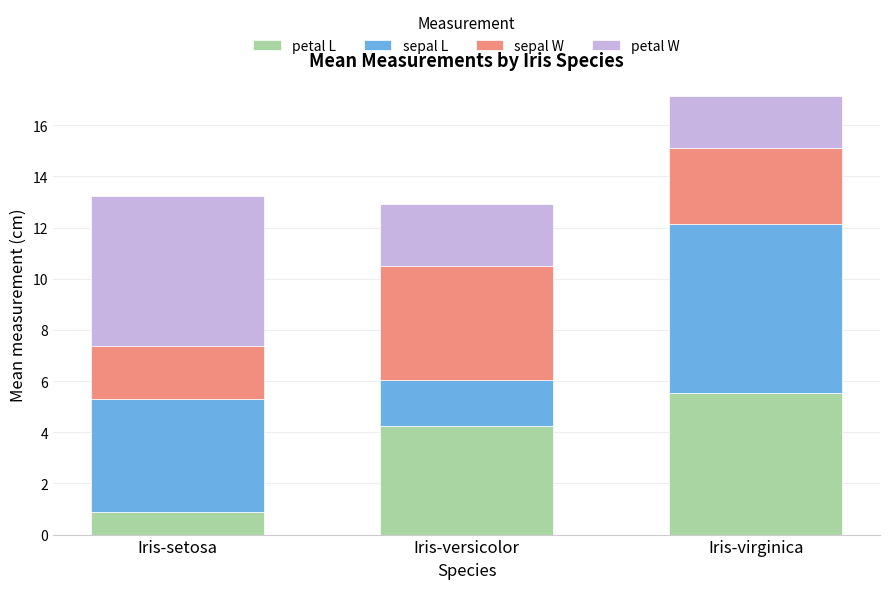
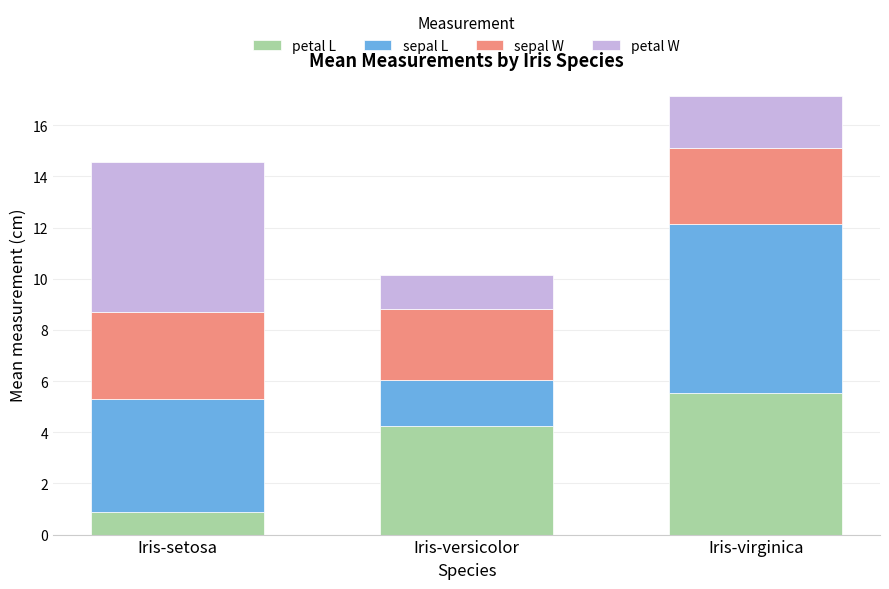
  {
    "petal L": {
      "Iris-setosa": 0.9,
      "Iris-versicolor": 4.3,
      "Iris-virginica": 5.6
    },
    "sepal L": {
      "Iris-setosa": 4.4,
      "Iris-versicolor": 1.8,
      "Iris-virginica": 6.6
    },
    "sepal W": {
-     "Iris-setosa": 2.1,
-     "Iris-versicolor": 4.5,
+     "Iris-setosa": 3.4,
+     "Iris-versicolor": 2.8,
      "Iris-virginica": 3.0
    },
    "petal W": {
      "Iris-setosa": 5.9,
-     "Iris-versicolor": 2.4,
+     "Iris-versicolor": 1.3,
      "Iris-virginica": 2.0
    }
  }
